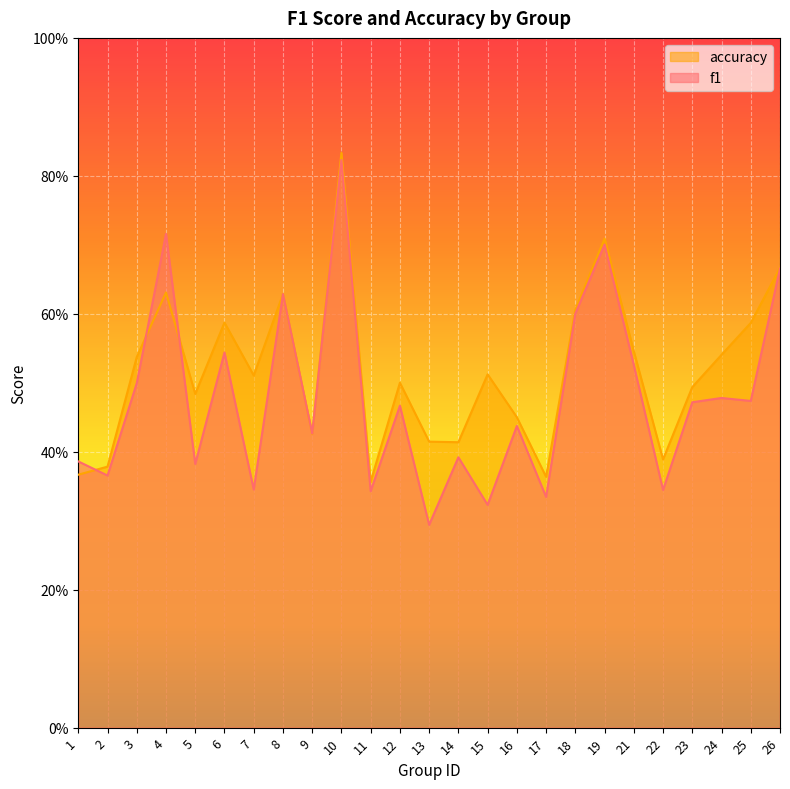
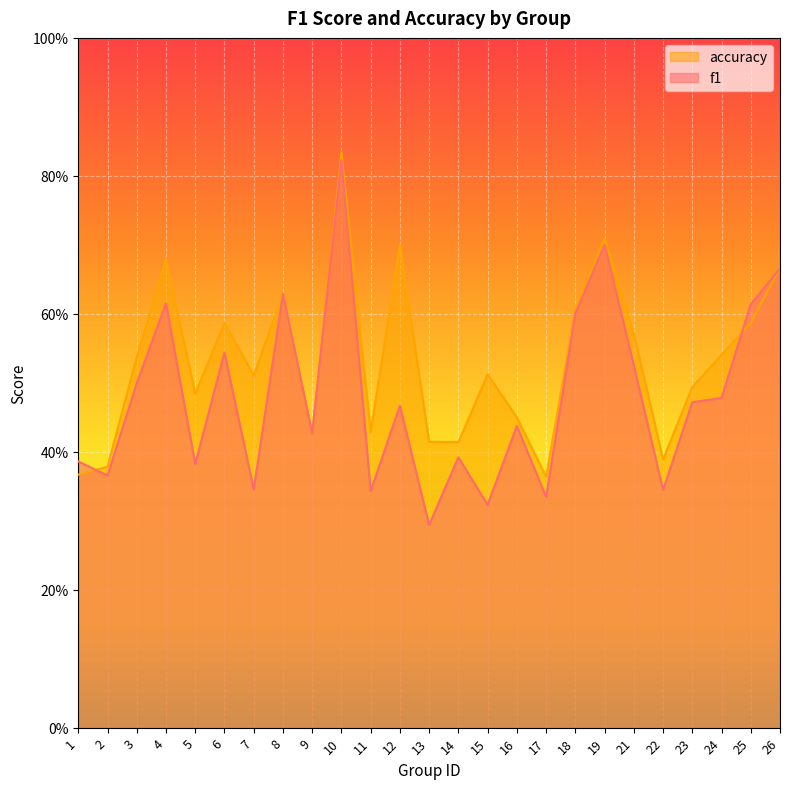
  {
    "accuracy": {
      "1": "37%",
      "2": "38%",
      "3": "54%",
-     "4": "63%",
+     "4": "68%",
      "5": "48%",
      "6": "59%",
      "7": "51%",
      "10": "83%",
-     "11": "36%",
-     "12": "50%",
+     "11": "43%",
+     "12": "70%",
      "13": "41%",
      "14": "41%",
      "15": "51%",
      "16": "45%",
      "17": "36%",
      "18": "61%",
      "19": "71%",
-     "21": "55%",
+     "21": "57%",
      "22": "39%",
      "23": "49%",
      "24": "54%",
      "25": "59%"
    },
    "f1": {
      "1": "39%",
      "2": "37%",
      "3": "50%",
-     "4": "72%",
+     "4": "62%",
      "5": "38%",
      "6": "54%",
      "7": "35%",
      "10": "82%",
      "11": "34%",
      "12": "47%",
      "13": "29%",
      "14": "39%",
      "15": "32%",
      "16": "44%",
      "17": "33%",
      "18": "60%",
      "19": "70%",
      "21": "53%",
      "22": "34%",
      "23": "47%",
      "24": "48%",
-     "25": "47%"
+     "25": "61%"
    }
  }
